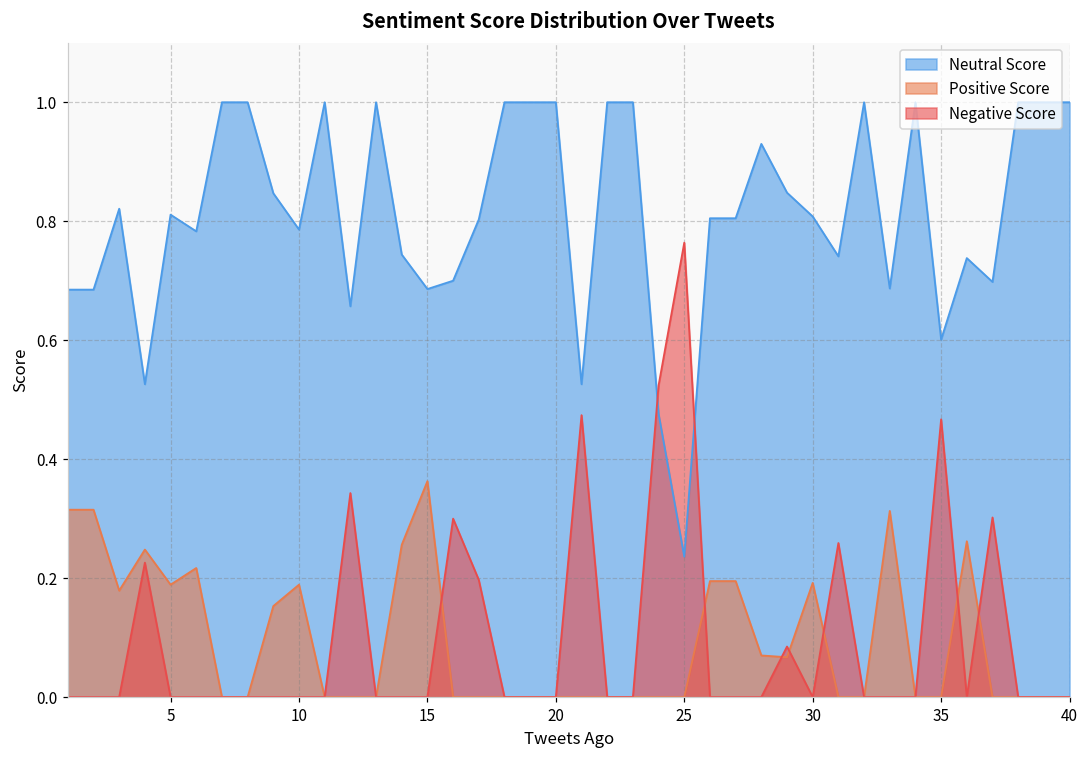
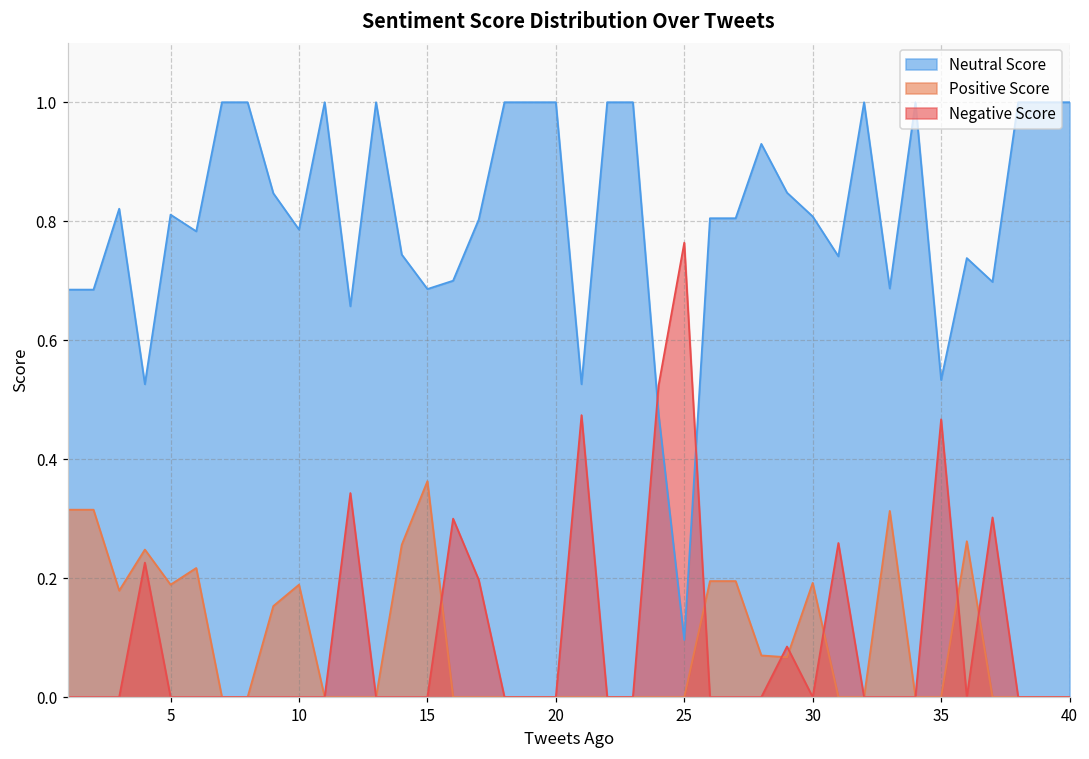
  {
    "Neutral Score": {
      "5": 0.81,
      "10": 0.79,
      "15": 0.69,
      "20": 1.00,
-     "25": 0.24,
+     "25": 0.10,
      "30": 0.81,
-     "35": 0.60,
+     "35": 0.53,
      "40": 1.00
    }
  }
